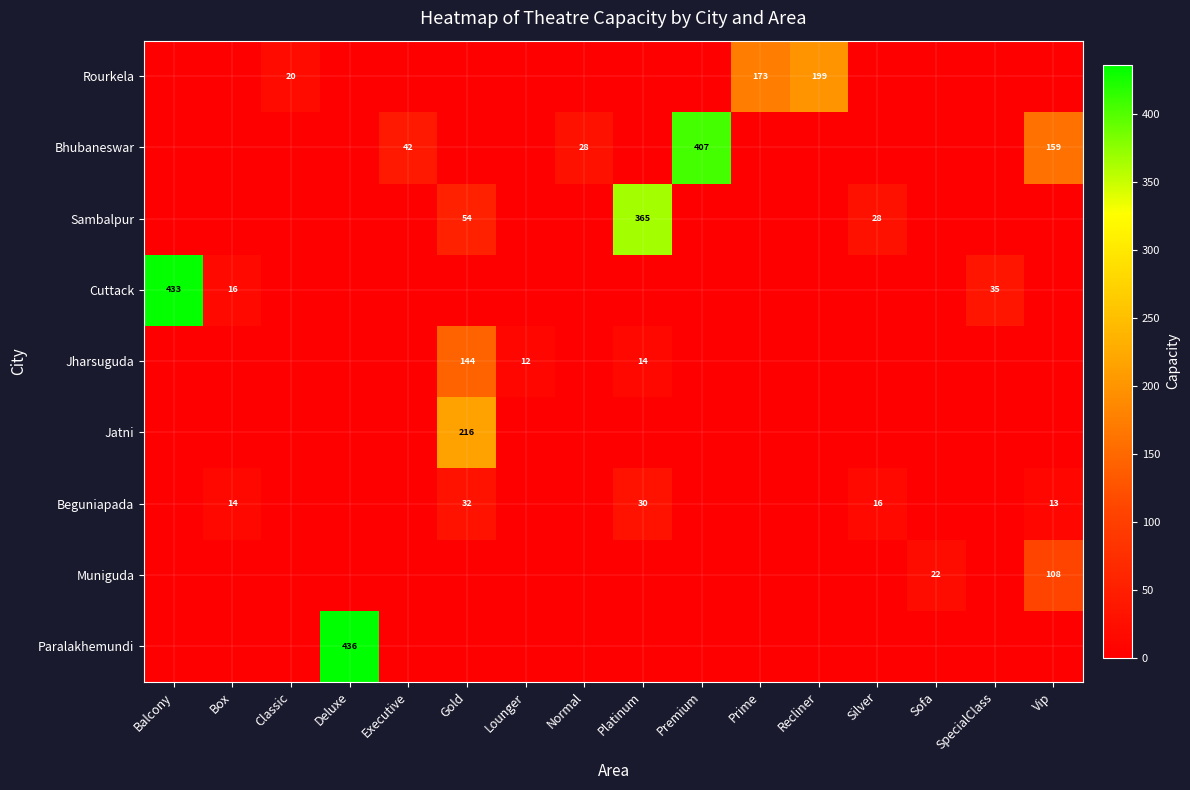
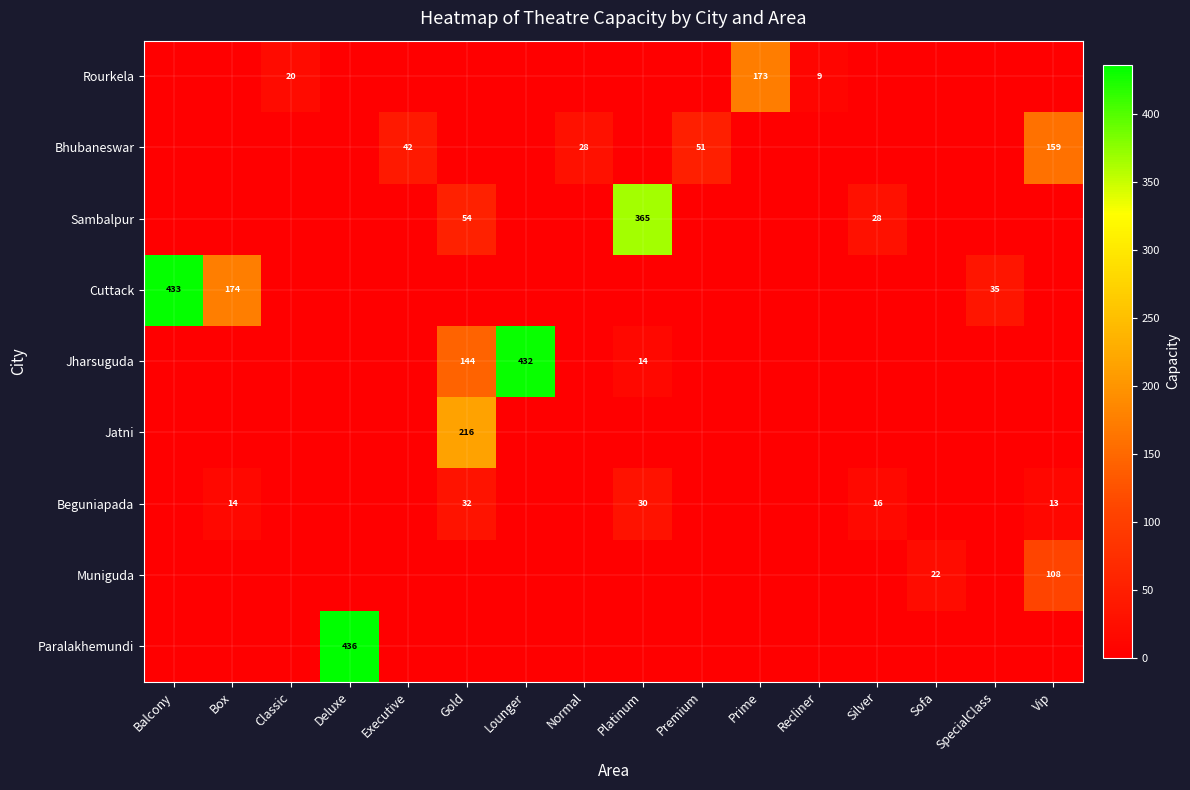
  {
    "Rourkela": {
      "Classic": 20,
      "Prime": 173,
-     "Recliner": 199
+     "Recliner": 9
    },
    "Bhubaneswar": {
      "Executive": 42,
      "Normal": 28,
-     "Premium": 407,
+     "Premium": 51,
      "Vip": 159
    },
    "Sambalpur": {
      "Gold": 54,
      "Platinum": 365,
      "Silver": 28
    },
    "Cuttack": {
      "Balcony": 433,
-     "Box": 16,
+     "Box": 174,
      "SpecialClass": 35
    },
    "Jharsuguda": {
      "Gold": 144,
-     "Lounger": 12,
+     "Lounger": 432,
      "Platinum": 14
    },
    "Jatni": {
      "Gold": 216
    },
    "Beguniapada": {
      "Box": 14,
      "Gold": 32,
      "Platinum": 30,
      "Silver": 16,
      "Vip": 13
    },
    "Muniguda": {
      "Sofa": 22,
      "Vip": 108
    },
    "Paralakhemundi": {
      "Deluxe": 436
    }
  }
